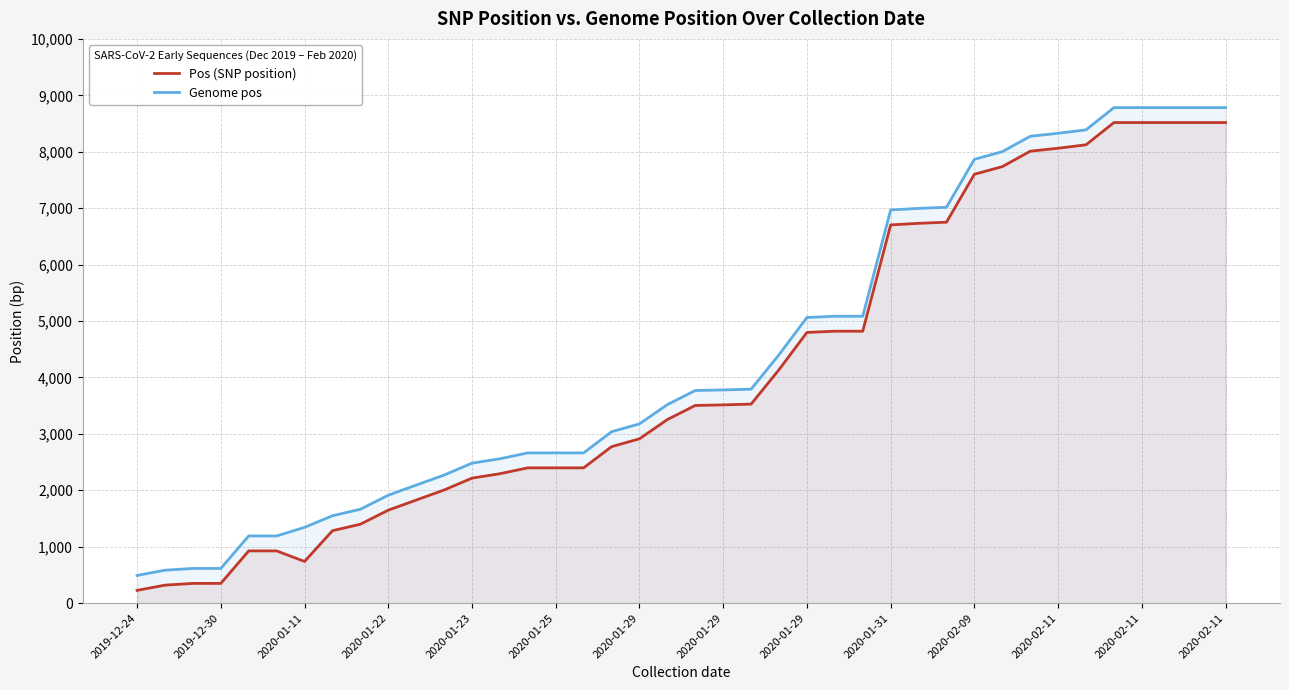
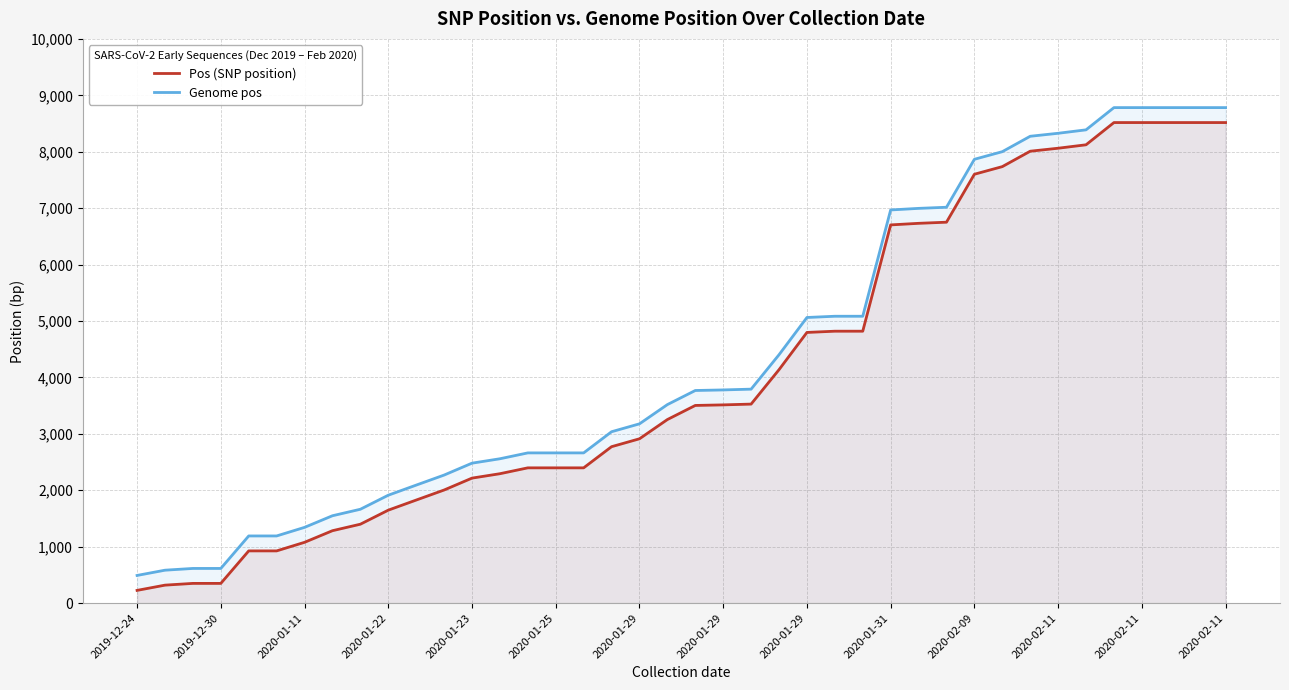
  {
    "Pos (SNP position)": {
      "2019-12-24": "200",
-     "2020-01-11": "700"
+     "2020-01-11": "1,100"
    },
    "Genome pos": {
      "2019-12-24": "500",
      "2020-01-11": "1,300"
    }
  }
